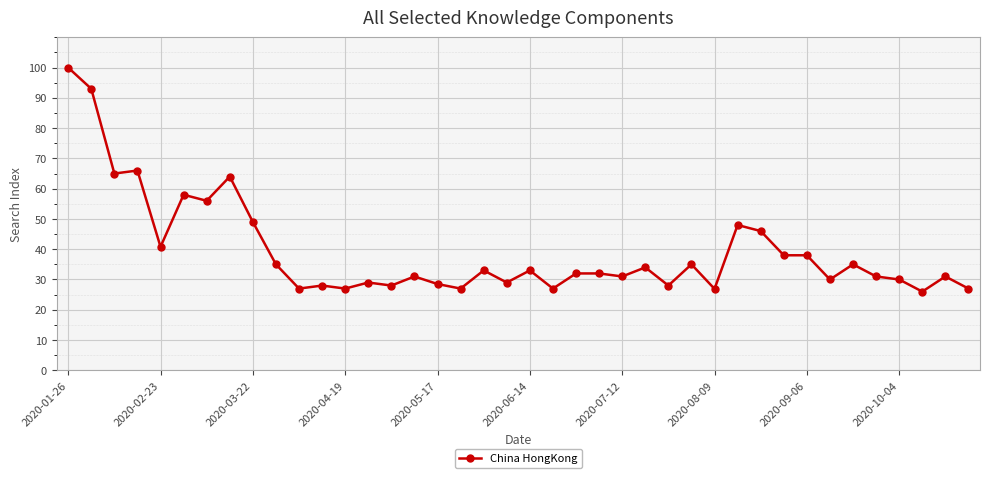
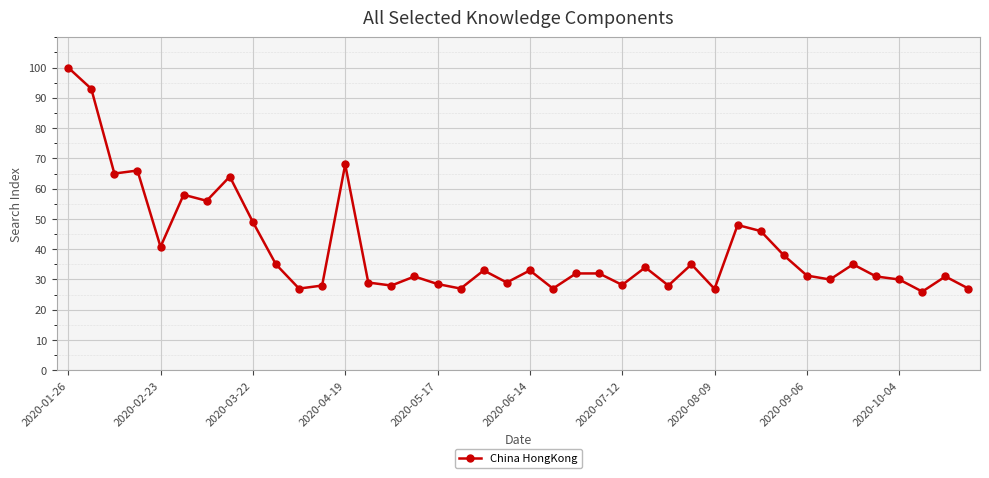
  {
    "2020-01-26": 100,
    "2020-02-23": 41,
    "2020-03-22": 49,
-   "2020-04-19": 27,
+   "2020-04-19": 68,
    "2020-05-17": 29,
    "2020-06-14": 33,
-   "2020-07-12": 31,
+   "2020-07-12": 28,
    "2020-08-09": 27,
-   "2020-09-06": 38,
+   "2020-09-06": 31,
    "2020-10-04": 30
  }
